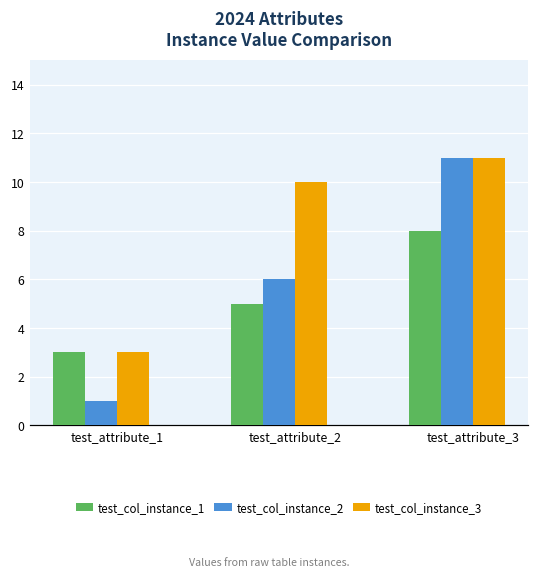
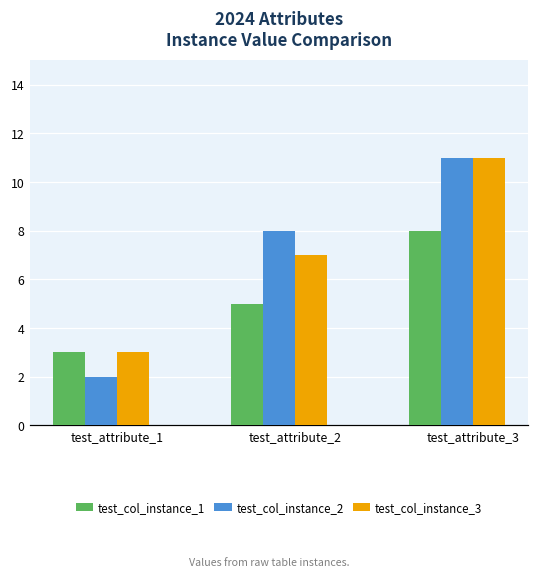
  {
    "test_col_instance_1": {
      "test_attribute_1": 3,
      "test_attribute_2": 5,
      "test_attribute_3": 8
    },
    "test_col_instance_2": {
-     "test_attribute_1": 1,
-     "test_attribute_2": 6,
+     "test_attribute_1": 2,
+     "test_attribute_2": 8,
      "test_attribute_3": 11
    },
    "test_col_instance_3": {
      "test_attribute_1": 3,
-     "test_attribute_2": 10,
+     "test_attribute_2": 7,
      "test_attribute_3": 11
    }
  }
